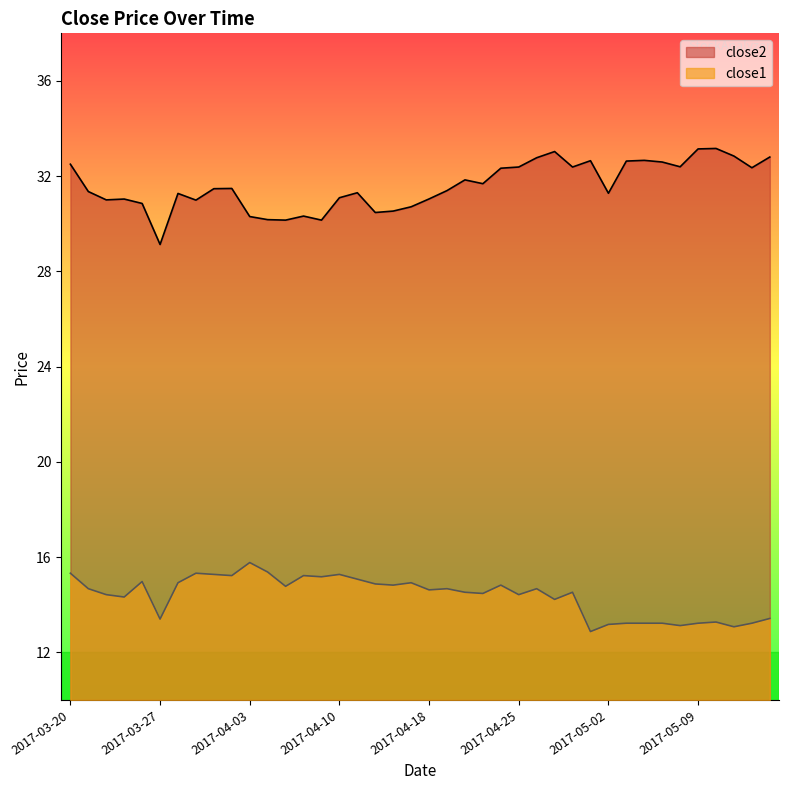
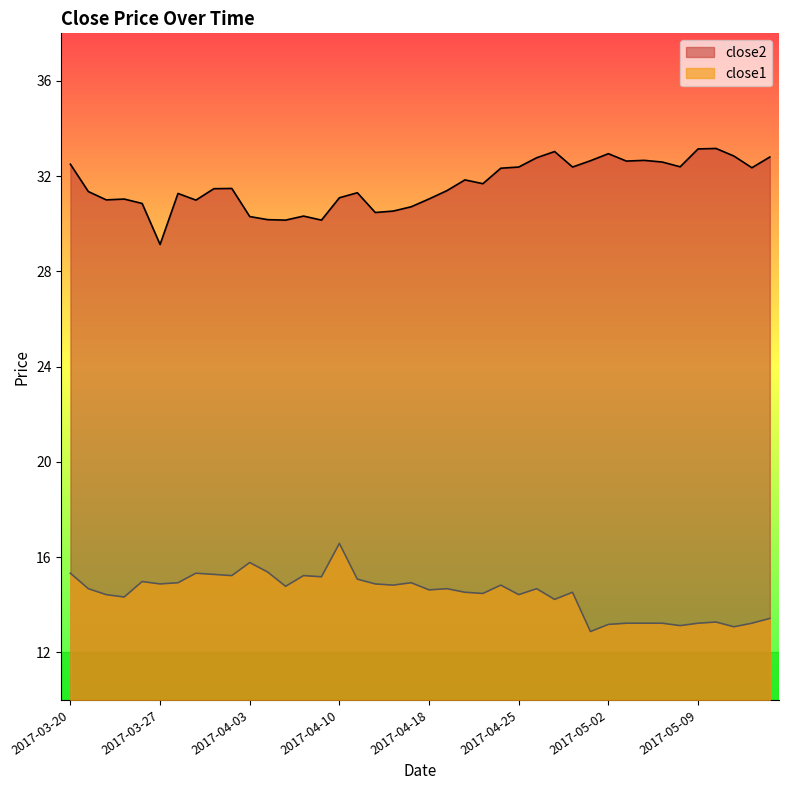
  {
    "close2": {
      "2017-03-20": 32.5,
      "2017-03-27": 29.1,
      "2017-04-03": 30.3,
      "2017-04-10": 31.1,
      "2017-04-18": 31.0,
      "2017-04-25": 32.4,
-     "2017-05-02": 31.3,
+     "2017-05-02": 32.9,
      "2017-05-09": 33.1
    },
    "close1": {
      "2017-03-20": 15.3,
-     "2017-03-27": 13.4,
+     "2017-03-27": 14.9,
      "2017-04-03": 15.8,
-     "2017-04-10": 15.3,
+     "2017-04-10": 16.6,
      "2017-04-18": 14.6,
      "2017-04-25": 14.4,
      "2017-05-02": 13.2,
      "2017-05-09": 13.2
    }
  }
